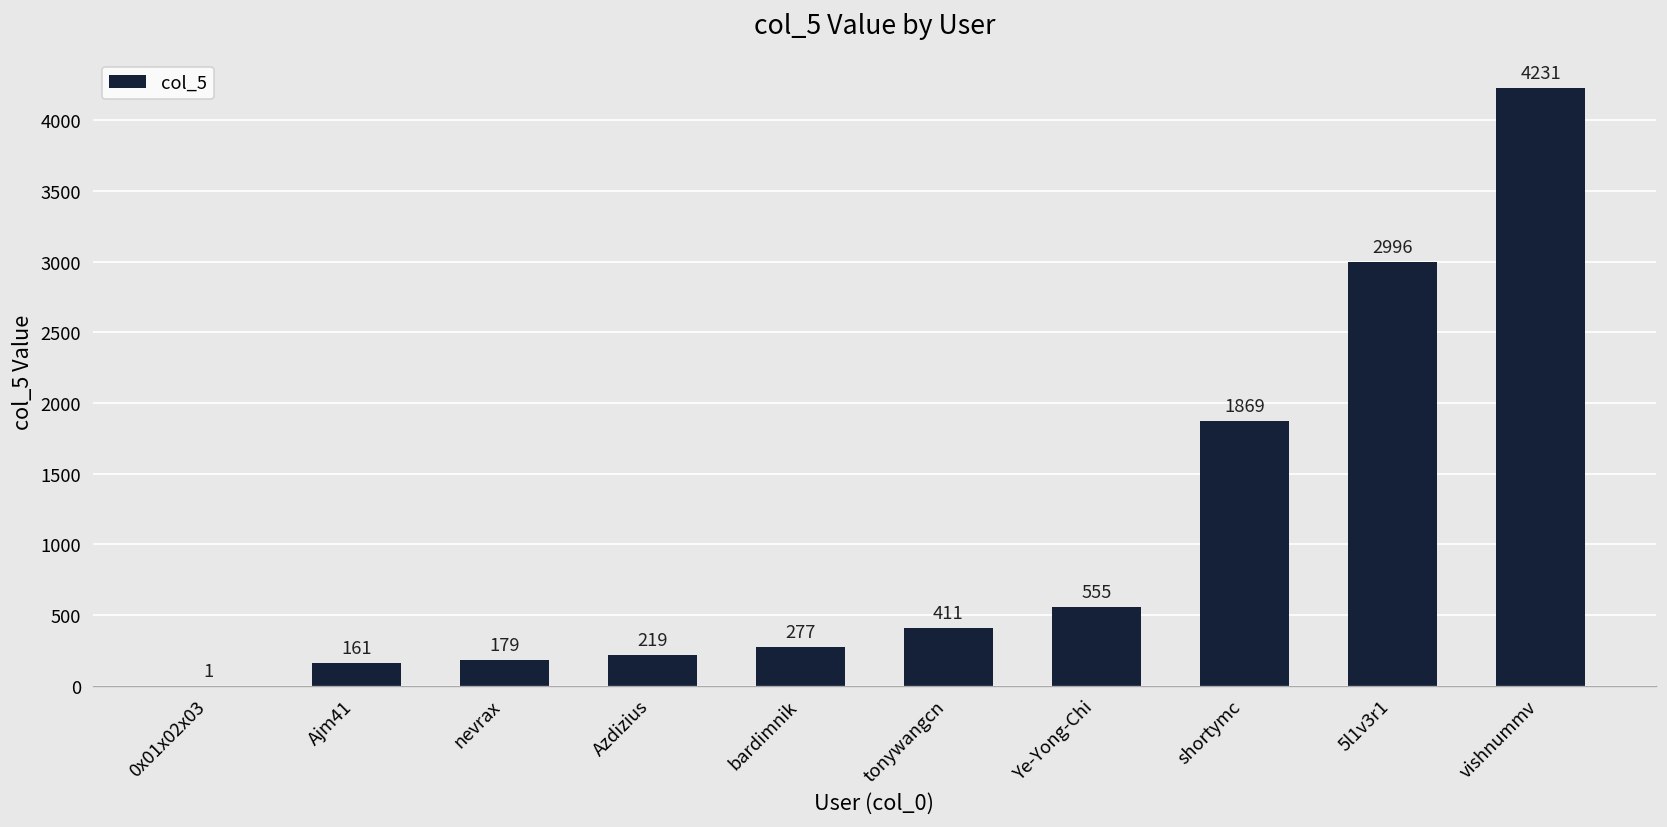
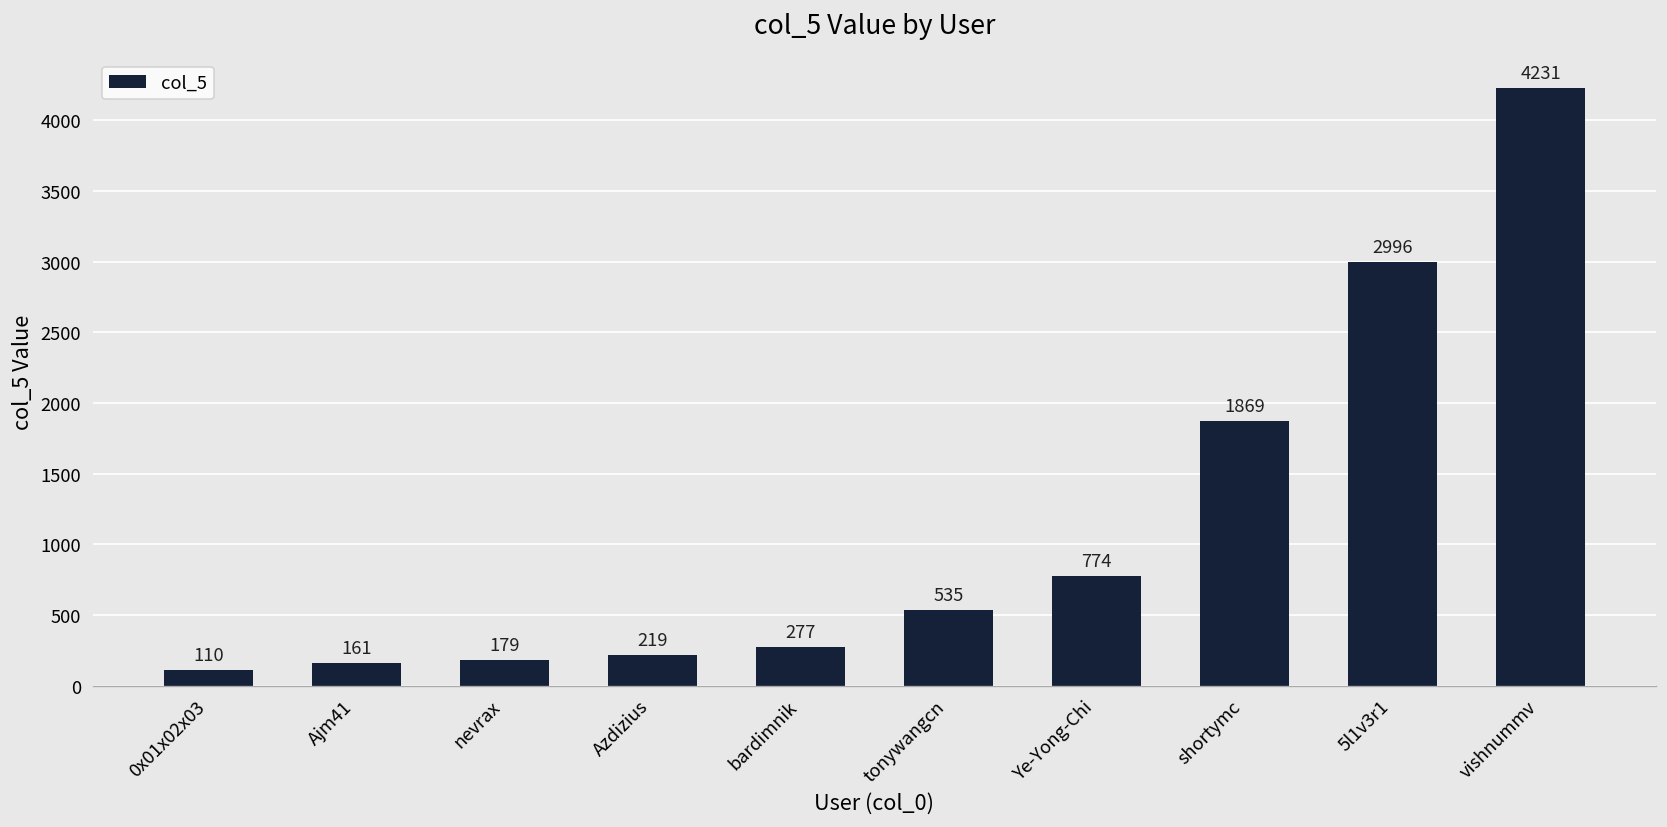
  {
-   "0x01x02x03": 1,
+   "0x01x02x03": 110,
    "Ajm41": 161,
    "nevrax": 179,
    "Azdizius": 219,
    "bardimnik": 277,
-   "tonywangcn": 411,
-   "Ye-Yong-Chi": 555,
+   "tonywangcn": 535,
+   "Ye-Yong-Chi": 774,
    "shortymc": 1869,
    "5l1v3r1": 2996,
    "vishnummv": 4231
  }
